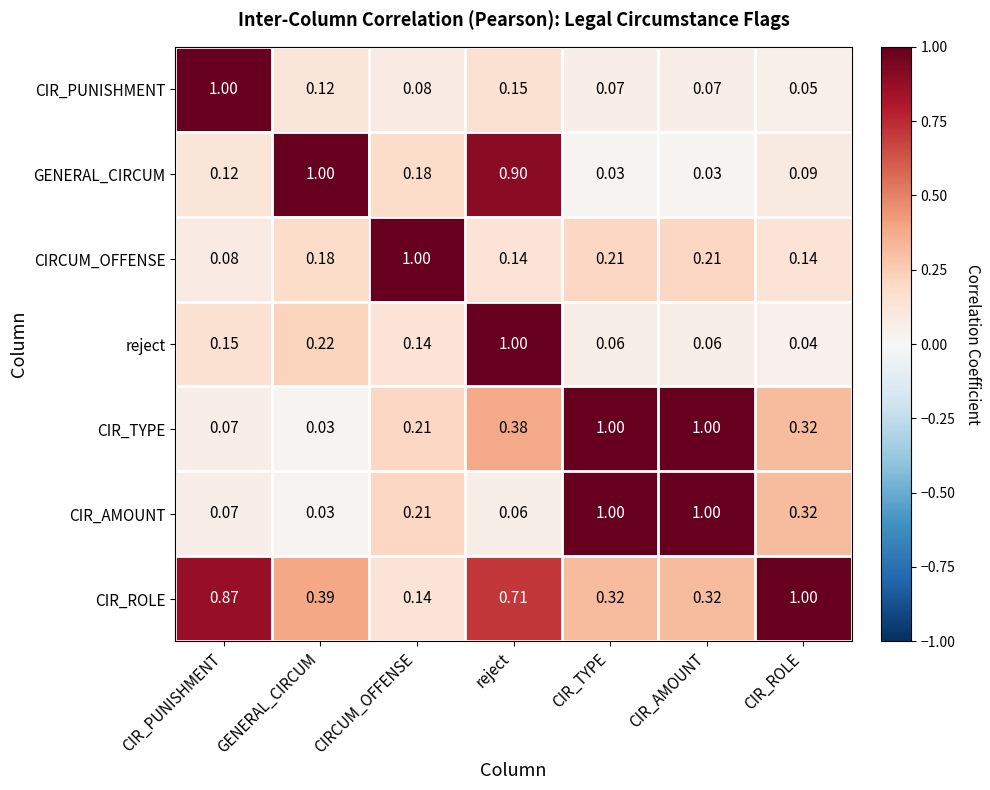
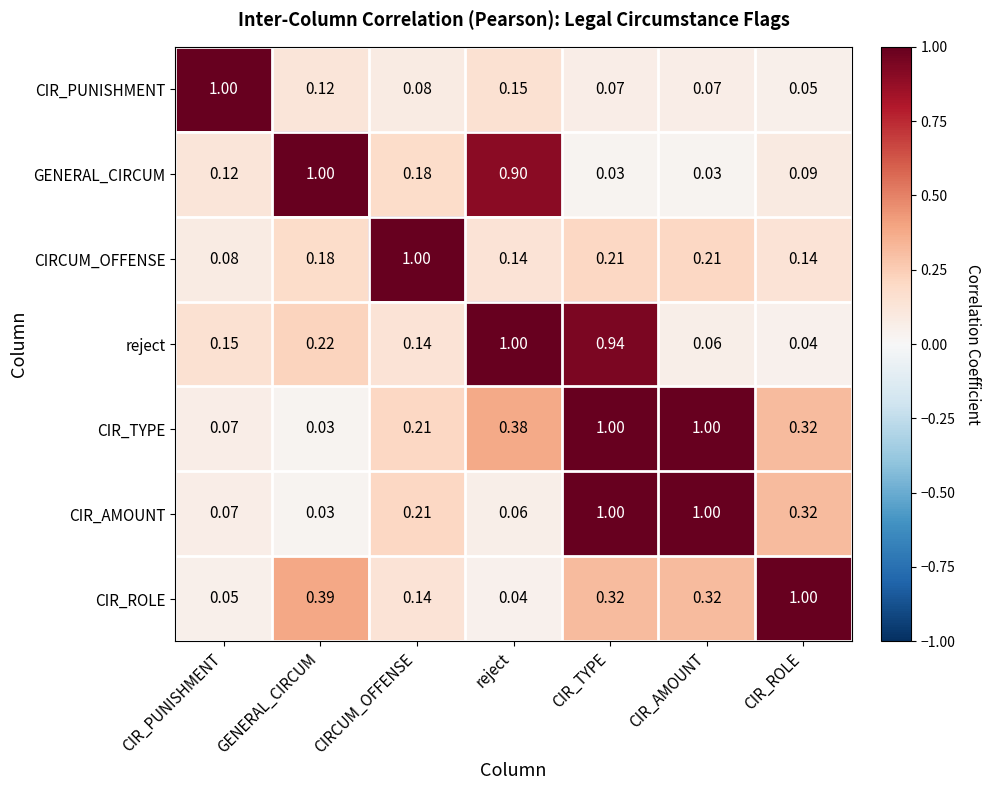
  {
    "CIR_PUNISHMENT": {
      "CIR_PUNISHMENT": 1.00,
      "GENERAL_CIRCUM": 0.12,
      "CIRCUM_OFFENSE": 0.08,
      "reject": 0.15,
      "CIR_TYPE": 0.07,
      "CIR_AMOUNT": 0.07,
      "CIR_ROLE": 0.05
    },
    "GENERAL_CIRCUM": {
      "CIR_PUNISHMENT": 0.12,
      "GENERAL_CIRCUM": 1.00,
      "CIRCUM_OFFENSE": 0.18,
      "reject": 0.90,
      "CIR_TYPE": 0.03,
      "CIR_AMOUNT": 0.03,
      "CIR_ROLE": 0.09
    },
    "CIRCUM_OFFENSE": {
      "CIR_PUNISHMENT": 0.08,
      "GENERAL_CIRCUM": 0.18,
      "CIRCUM_OFFENSE": 1.00,
      "reject": 0.14,
      "CIR_TYPE": 0.21,
      "CIR_AMOUNT": 0.21,
      "CIR_ROLE": 0.14
    },
    "reject": {
      "CIR_PUNISHMENT": 0.15,
      "GENERAL_CIRCUM": 0.22,
      "CIRCUM_OFFENSE": 0.14,
      "reject": 1.00,
-     "CIR_TYPE": 0.06,
+     "CIR_TYPE": 0.94,
      "CIR_AMOUNT": 0.06,
      "CIR_ROLE": 0.04
    },
    "CIR_TYPE": {
      "CIR_PUNISHMENT": 0.07,
      "GENERAL_CIRCUM": 0.03,
      "CIRCUM_OFFENSE": 0.21,
      "reject": 0.38,
      "CIR_TYPE": 1.00,
      "CIR_AMOUNT": 1.00,
      "CIR_ROLE": 0.32
    },
    "CIR_AMOUNT": {
      "CIR_PUNISHMENT": 0.07,
      "GENERAL_CIRCUM": 0.03,
      "CIRCUM_OFFENSE": 0.21,
      "reject": 0.06,
      "CIR_TYPE": 1.00,
      "CIR_AMOUNT": 1.00,
      "CIR_ROLE": 0.32
    },
    "CIR_ROLE": {
-     "CIR_PUNISHMENT": 0.87,
+     "CIR_PUNISHMENT": 0.05,
      "GENERAL_CIRCUM": 0.39,
      "CIRCUM_OFFENSE": 0.14,
-     "reject": 0.71,
+     "reject": 0.04,
      "CIR_TYPE": 0.32,
      "CIR_AMOUNT": 0.32,
      "CIR_ROLE": 1.00
    }
  }
